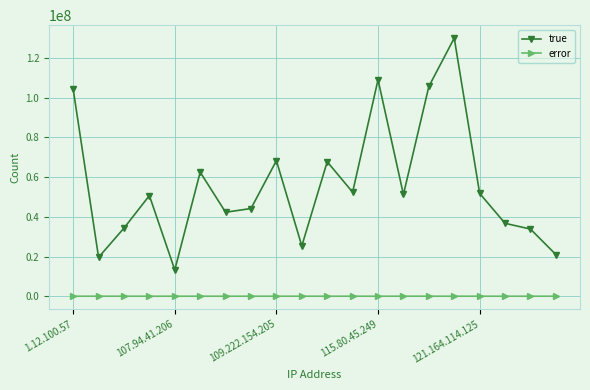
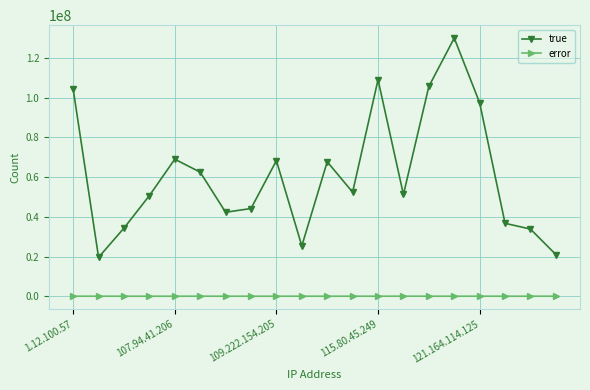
  {
    "true": {
      "1.12.100.57": 104000000,
-     "107.94.41.206": 13000000,
+     "107.94.41.206": 69000000,
      "109.222.154.205": 68000000,
      "115.80.45.249": 109000000,
-     "121.164.114.125": 52000000
+     "121.164.114.125": 97000000
    },
    "error": {
      "1.12.100.57": 0,
      "107.94.41.206": 0,
      "109.222.154.205": 0,
      "115.80.45.249": 0,
      "121.164.114.125": 0
    }
  }
